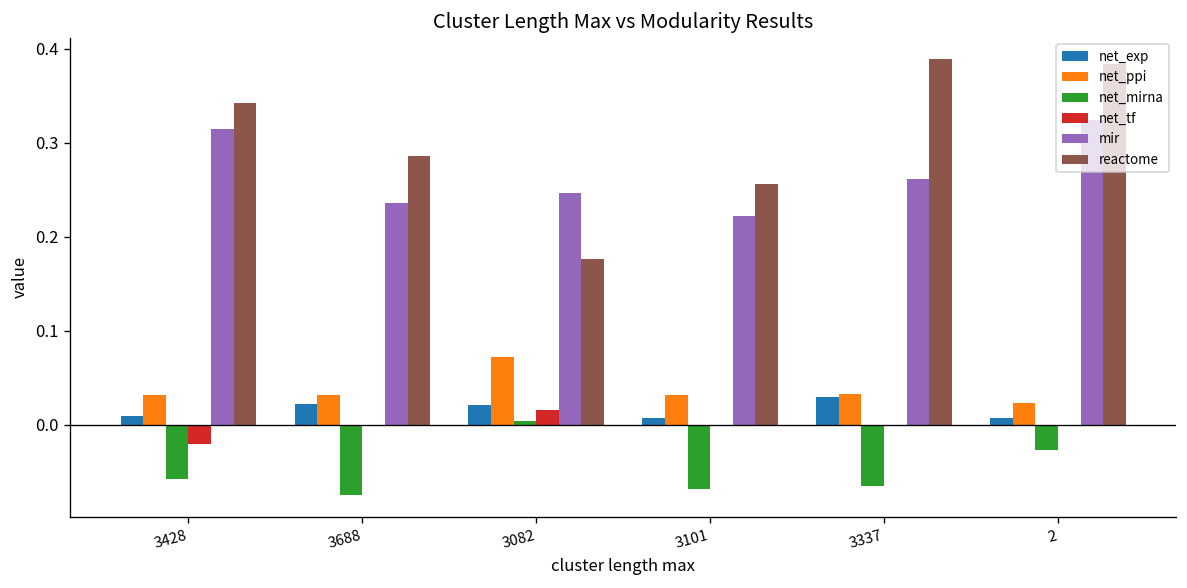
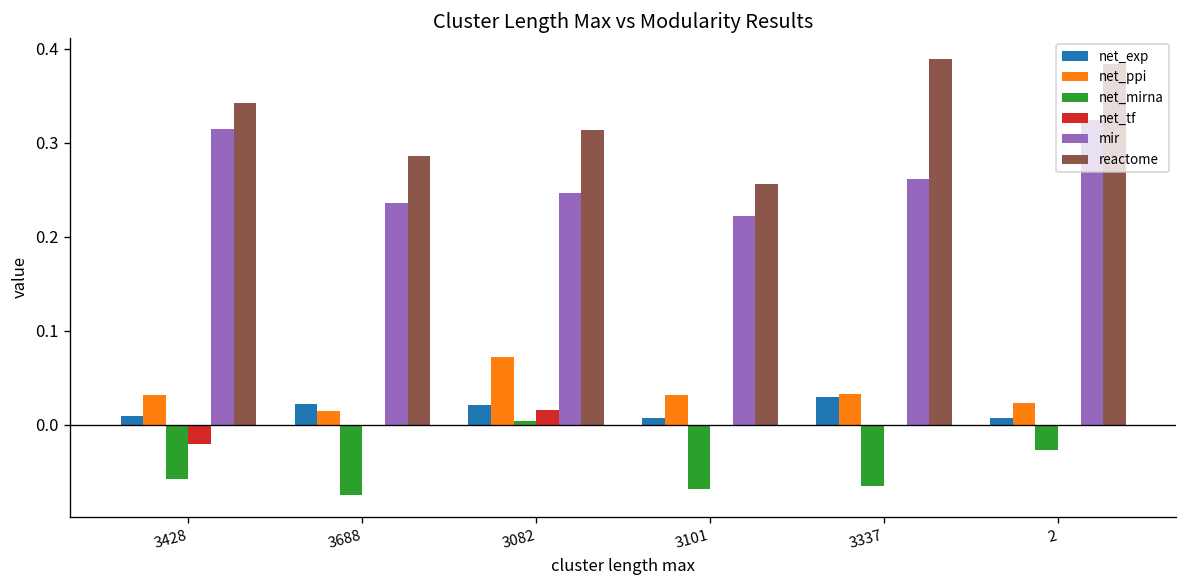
  {
    "net_exp": {
      "3428": 0.01,
      "3688": 0.02,
      "3082": 0.02,
      "3101": 0.01,
      "3337": 0.03,
      "2": 0.01
    },
    "net_ppi": {
      "3428": 0.03,
-     "3688": 0.03,
+     "3688": 0.01,
      "3082": 0.07,
      "3101": 0.03,
      "3337": 0.03,
      "2": 0.02
    },
    "net_mirna": {
      "3428": -0.06,
      "3688": -0.08,
      "3082": 0.00,
      "3101": -0.07,
      "3337": -0.07,
      "2": -0.03
    },
    "net_tf": {
      "3428": -0.02,
      "3082": 0.02
    },
    "mir": {
      "3428": 0.31,
      "3688": 0.24,
      "3082": 0.25,
      "3101": 0.22,
      "3337": 0.26
    },
    "reactome": {
      "3428": 0.34,
      "3688": 0.29,
-     "3082": 0.18,
+     "3082": 0.31,
      "3101": 0.26,
      "3337": 0.39
    }
  }
